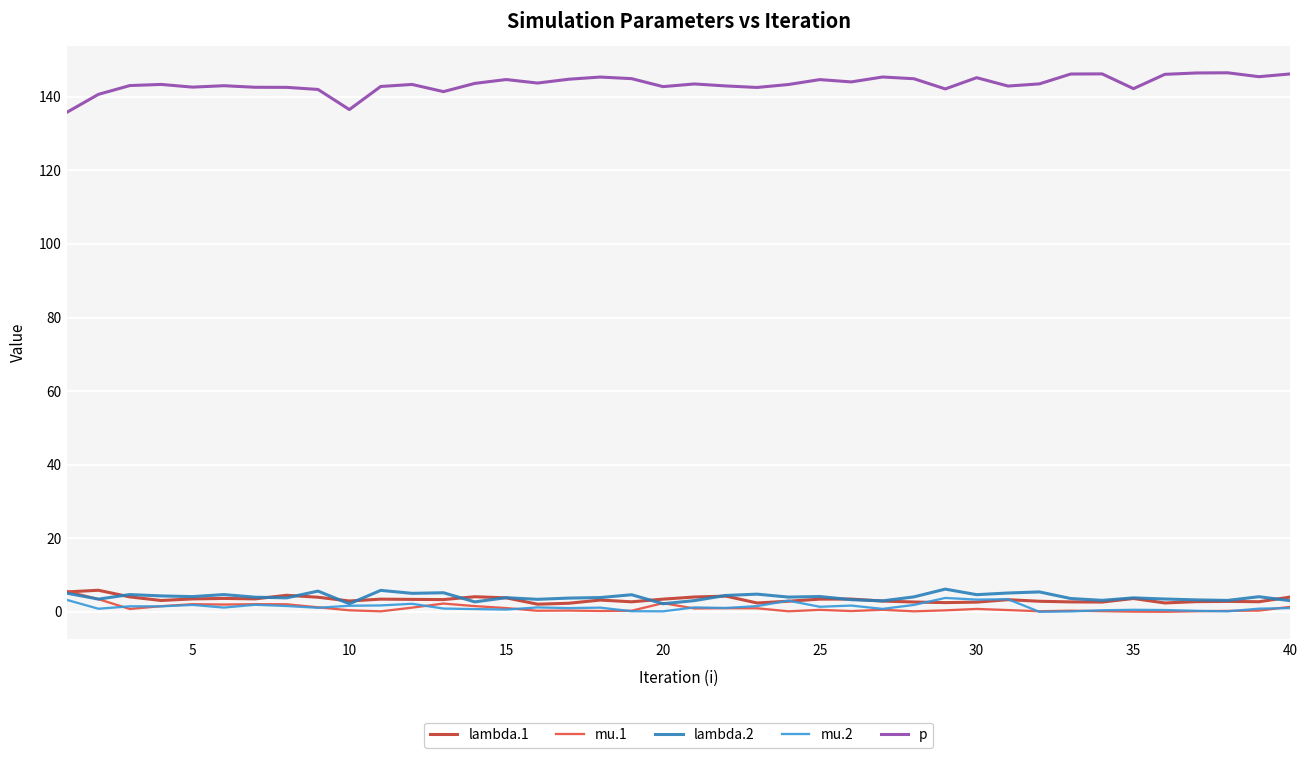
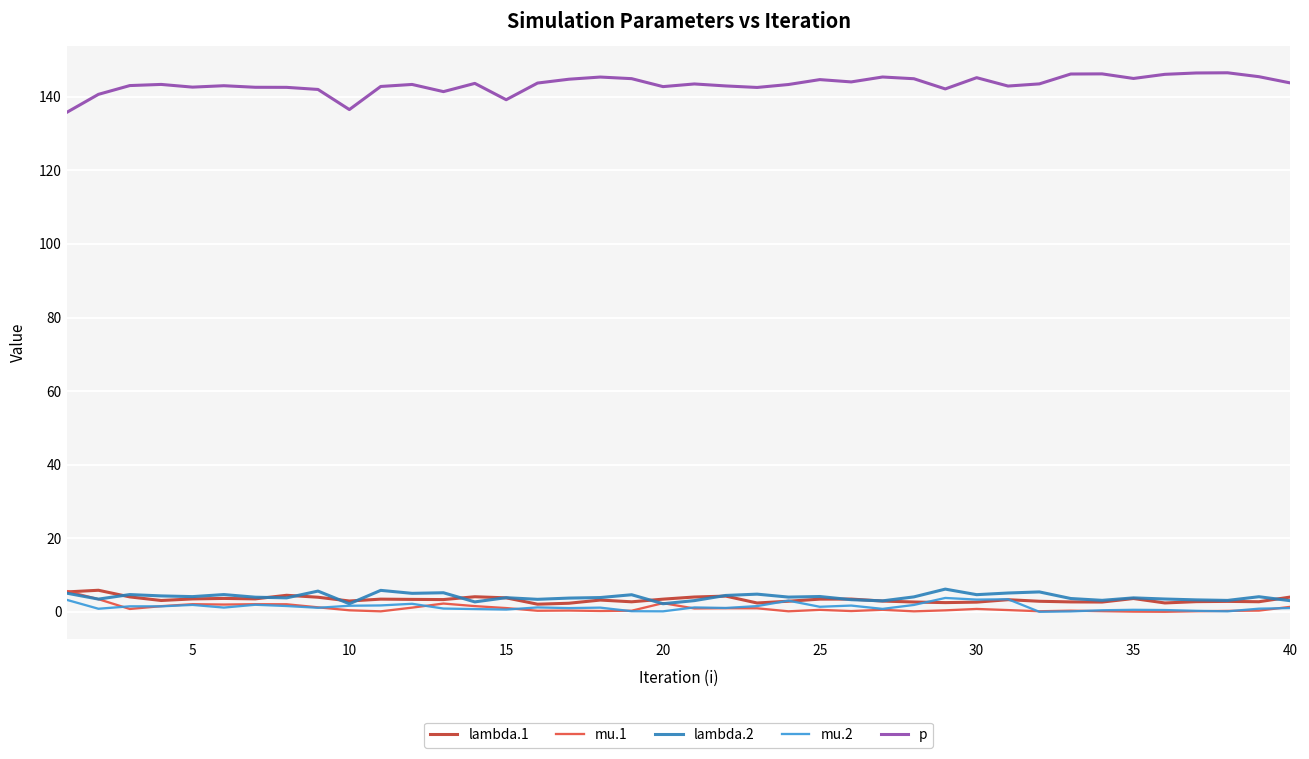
  {
    "p": {
      "5": 143,
      "10": 137,
-     "15": 145,
+     "15": 139,
      "20": 143,
      "25": 145,
      "30": 145,
-     "35": 142,
-     "40": 146
+     "35": 145,
+     "40": 144
    }
  }
